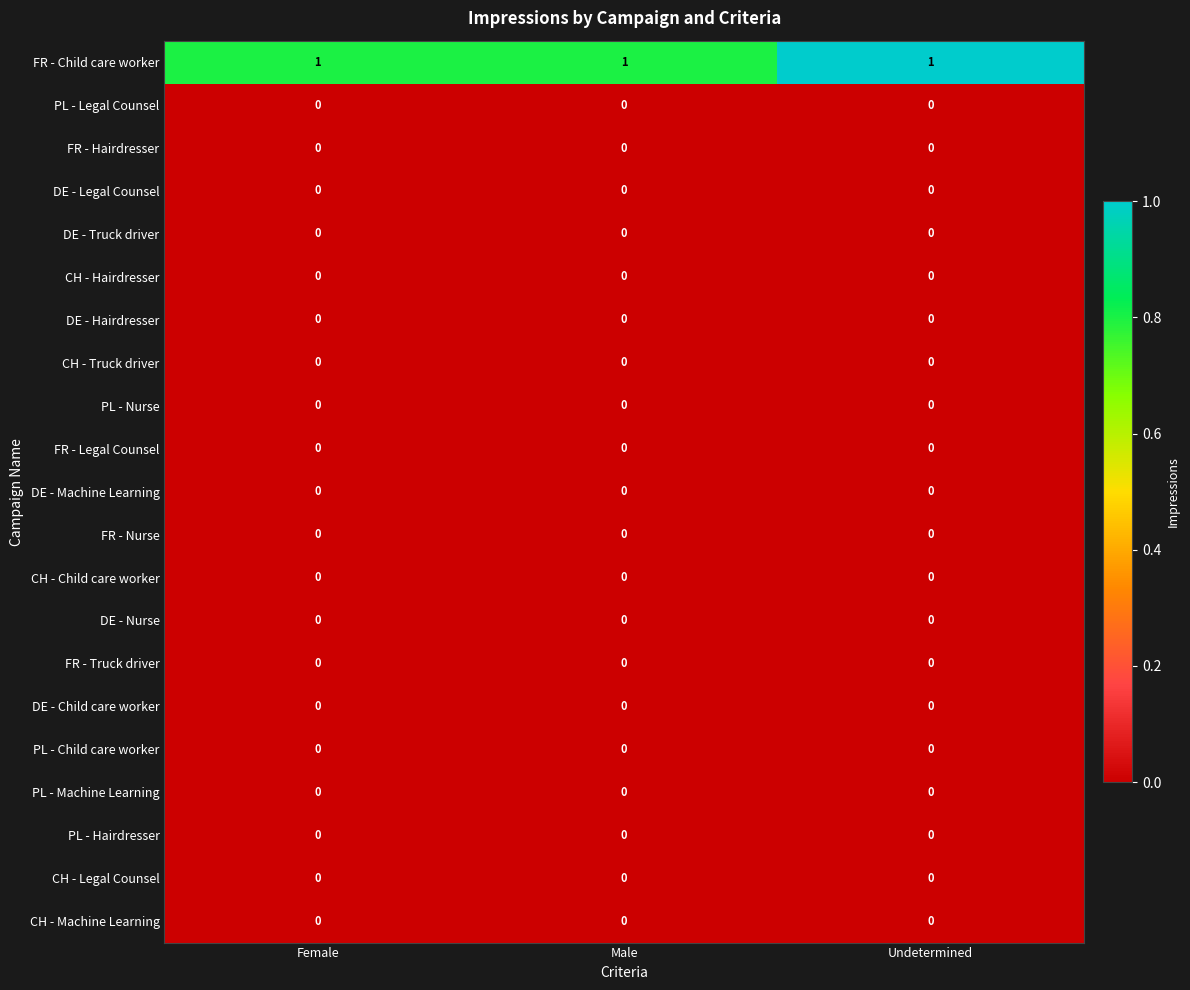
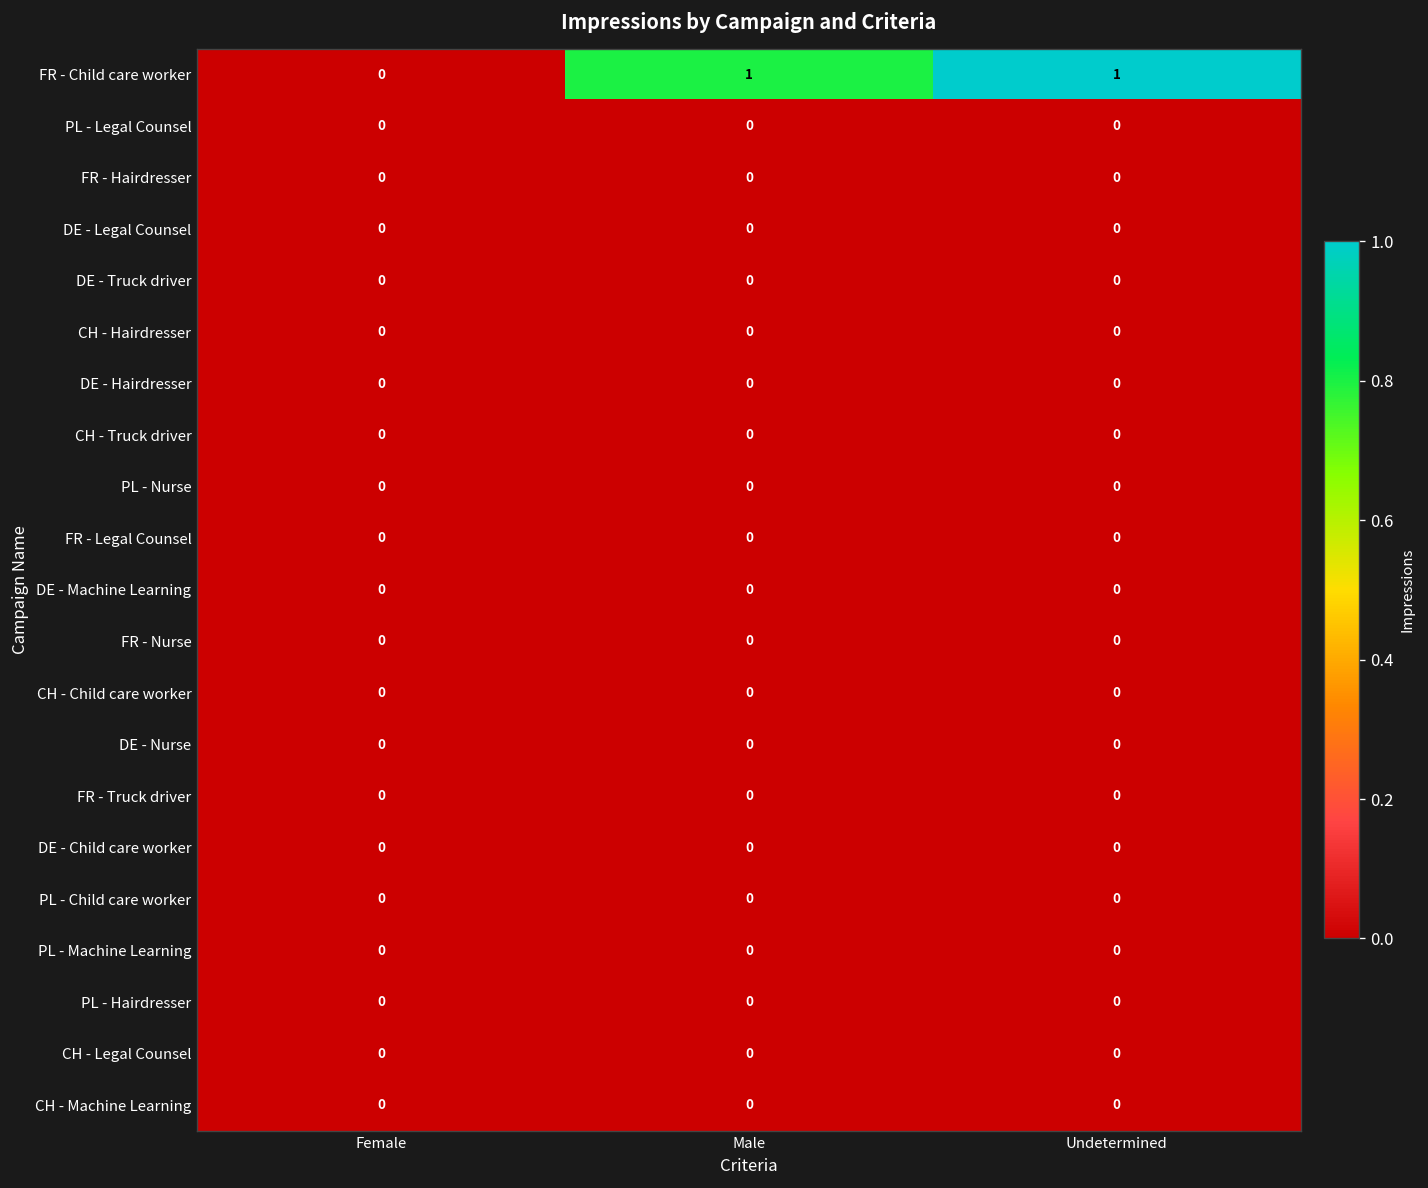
  {
    "FR - Child care worker": {
-     "Female": 1,
+     "Female": 0,
      "Male": 1,
      "Undetermined": 1
    },
    "PL - Legal Counsel": {
      "Female": 0,
      "Male": 0,
      "Undetermined": 0
    },
    "FR - Hairdresser": {
      "Female": 0,
      "Male": 0,
      "Undetermined": 0
    },
    "DE - Legal Counsel": {
      "Female": 0,
      "Male": 0,
      "Undetermined": 0
    },
    "DE - Truck driver": {
      "Female": 0,
      "Male": 0,
      "Undetermined": 0
    },
    "CH - Hairdresser": {
      "Female": 0,
      "Male": 0,
      "Undetermined": 0
    },
    "DE - Hairdresser": {
      "Female": 0,
      "Male": 0,
      "Undetermined": 0
    },
    "CH - Truck driver": {
      "Female": 0,
      "Male": 0,
      "Undetermined": 0
    },
    "PL - Nurse": {
      "Female": 0,
      "Male": 0,
      "Undetermined": 0
    },
    "FR - Legal Counsel": {
      "Female": 0,
      "Male": 0,
      "Undetermined": 0
    },
    "DE - Machine Learning": {
      "Female": 0,
      "Male": 0,
      "Undetermined": 0
    },
    "FR - Nurse": {
      "Female": 0,
      "Male": 0,
      "Undetermined": 0
    },
    "CH - Child care worker": {
      "Female": 0,
      "Male": 0,
      "Undetermined": 0
    },
    "DE - Nurse": {
      "Female": 0,
      "Male": 0,
      "Undetermined": 0
    },
    "FR - Truck driver": {
      "Female": 0,
      "Male": 0,
      "Undetermined": 0
    },
    "DE - Child care worker": {
      "Female": 0,
      "Male": 0,
      "Undetermined": 0
    },
    "PL - Child care worker": {
      "Female": 0,
      "Male": 0,
      "Undetermined": 0
    },
    "PL - Machine Learning": {
      "Female": 0,
      "Male": 0,
      "Undetermined": 0
    },
    "PL - Hairdresser": {
      "Female": 0,
      "Male": 0,
      "Undetermined": 0
    },
    "CH - Legal Counsel": {
      "Female": 0,
      "Male": 0,
      "Undetermined": 0
    },
    "CH - Machine Learning": {
      "Female": 0,
      "Male": 0,
      "Undetermined": 0
    }
  }
